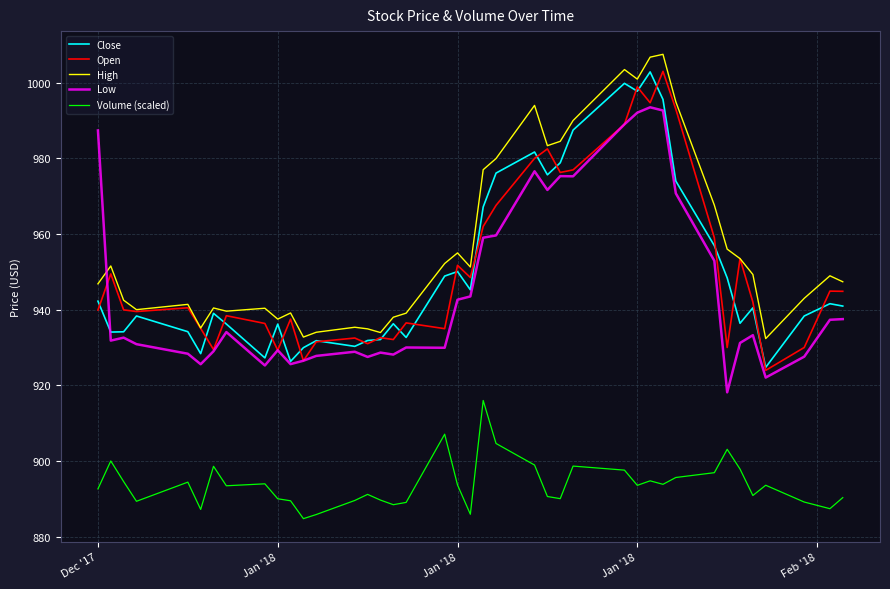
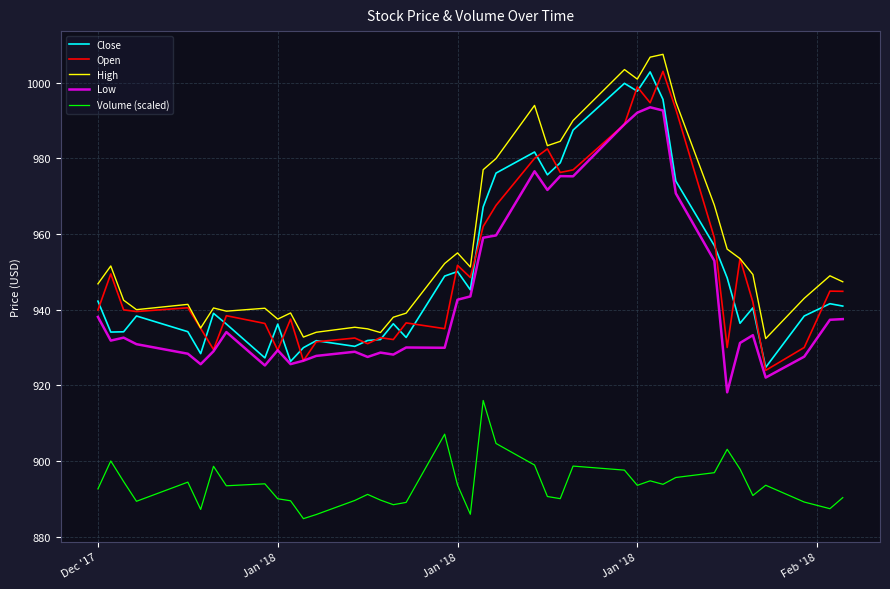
  {
    "Close": {
      "Dec '17": 942
    },
    "Open": {
      "Dec '17": 940
    },
    "High": {
      "Dec '17": 947
    },
    "Low": {
-     "Dec '17": 987
+     "Dec '17": 938
    },
    "Volume (scaled)": {
      "Dec '17": 893
    }
  }
